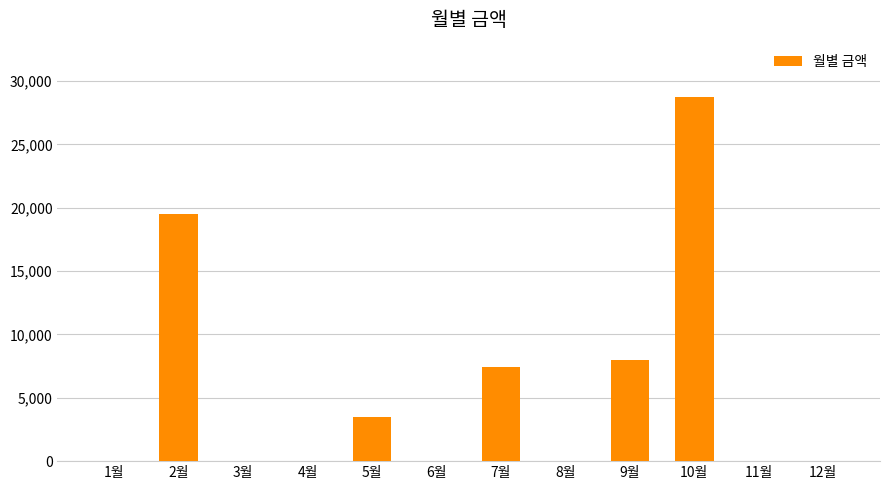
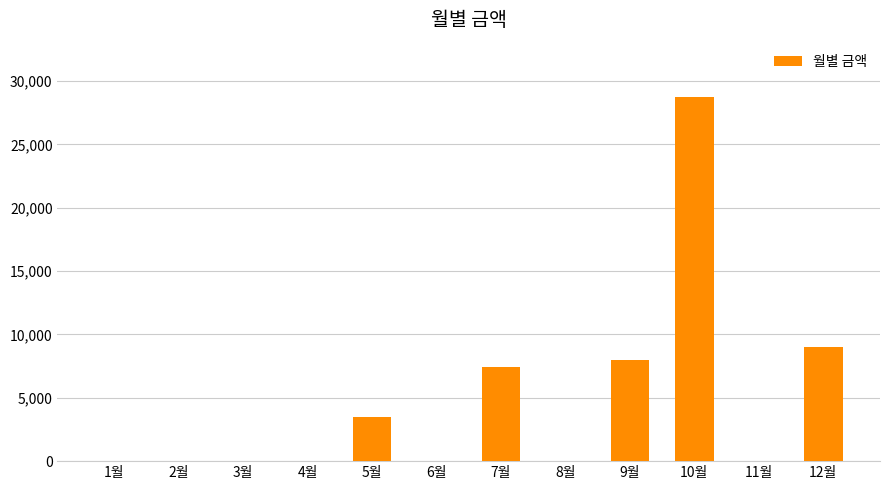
  {
    "1월": "0",
-   "2월": "19,500",
+   "2월": "0",
    "3월": "0",
    "4월": "0",
    "5월": "3,500",
    "6월": "0",
    "7월": "7,500",
    "8월": "0",
    "9월": "8,000",
    "10월": "28,700",
    "11월": "0",
-   "12월": "0"
+   "12월": "9,000"
  }
